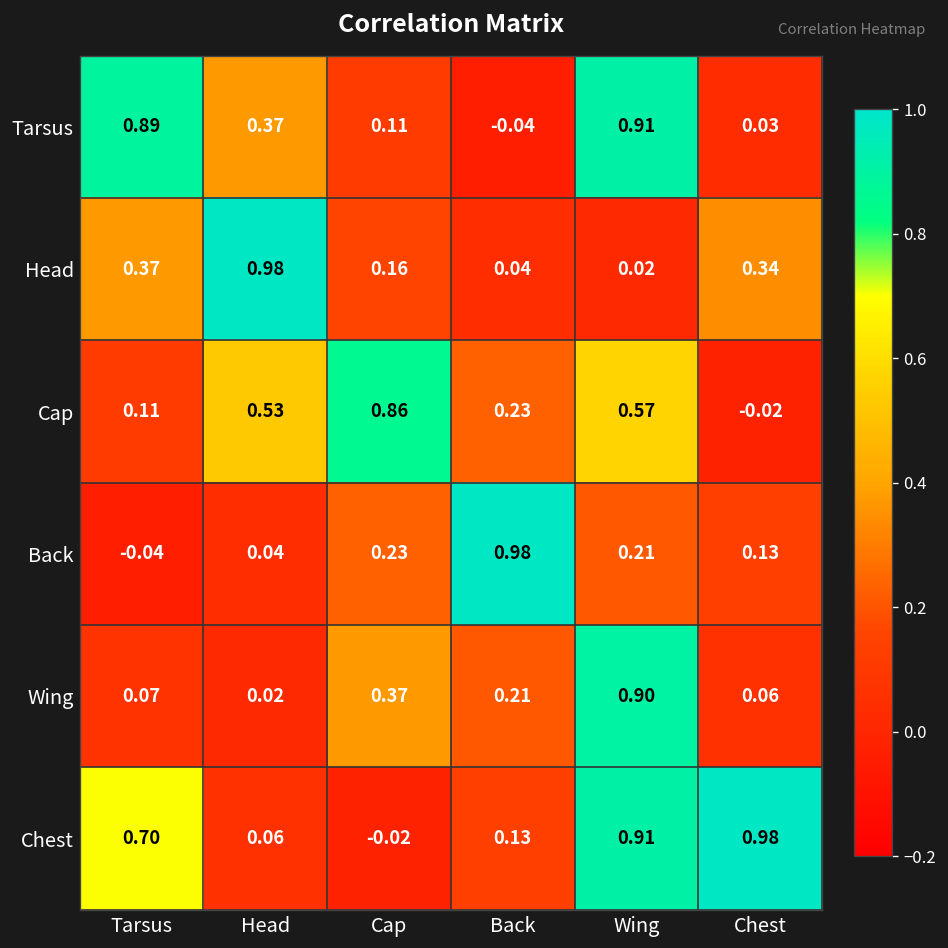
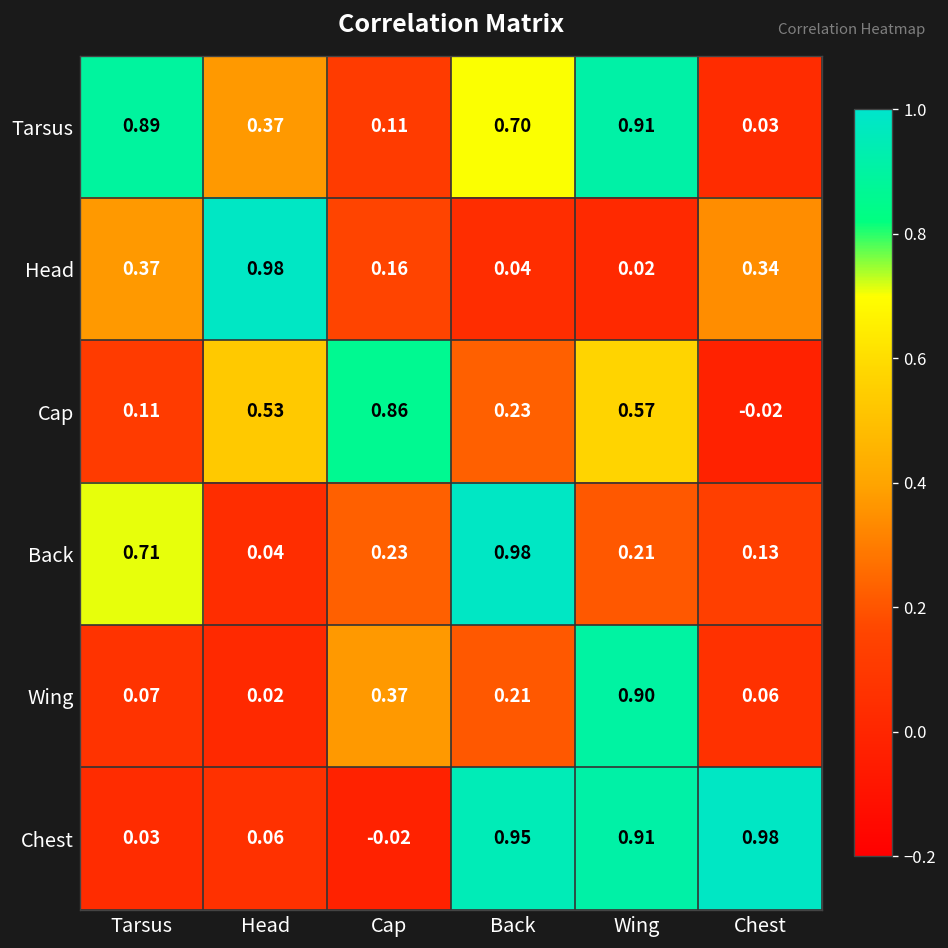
  {
    "Tarsus": {
      "Tarsus": 0.89,
      "Head": 0.37,
      "Cap": 0.11,
-     "Back": -0.04,
+     "Back": 0.70,
      "Wing": 0.91,
      "Chest": 0.03
    },
    "Head": {
      "Tarsus": 0.37,
      "Head": 0.98,
      "Cap": 0.16,
      "Back": 0.04,
      "Wing": 0.02,
      "Chest": 0.34
    },
    "Cap": {
      "Tarsus": 0.11,
      "Head": 0.53,
      "Cap": 0.86,
      "Back": 0.23,
      "Wing": 0.57,
      "Chest": -0.02
    },
    "Back": {
-     "Tarsus": -0.04,
+     "Tarsus": 0.71,
      "Head": 0.04,
      "Cap": 0.23,
      "Back": 0.98,
      "Wing": 0.21,
      "Chest": 0.13
    },
    "Wing": {
      "Tarsus": 0.07,
      "Head": 0.02,
      "Cap": 0.37,
      "Back": 0.21,
      "Wing": 0.90,
      "Chest": 0.06
    },
    "Chest": {
-     "Tarsus": 0.70,
+     "Tarsus": 0.03,
      "Head": 0.06,
      "Cap": -0.02,
-     "Back": 0.13,
+     "Back": 0.95,
      "Wing": 0.91,
      "Chest": 0.98
    }
  }
